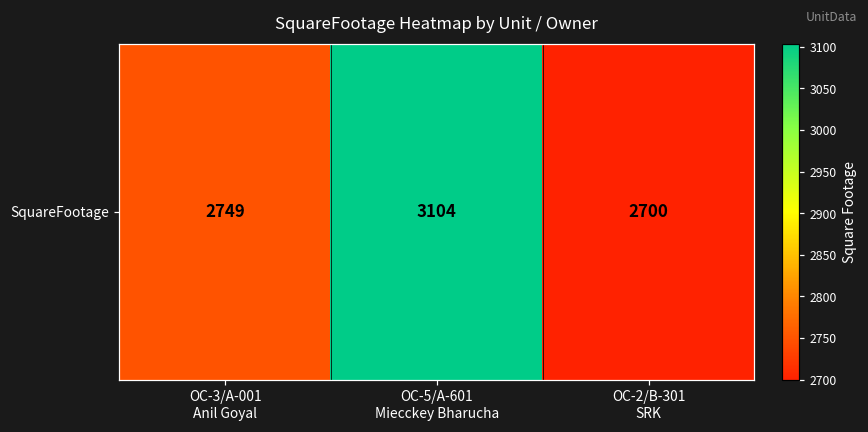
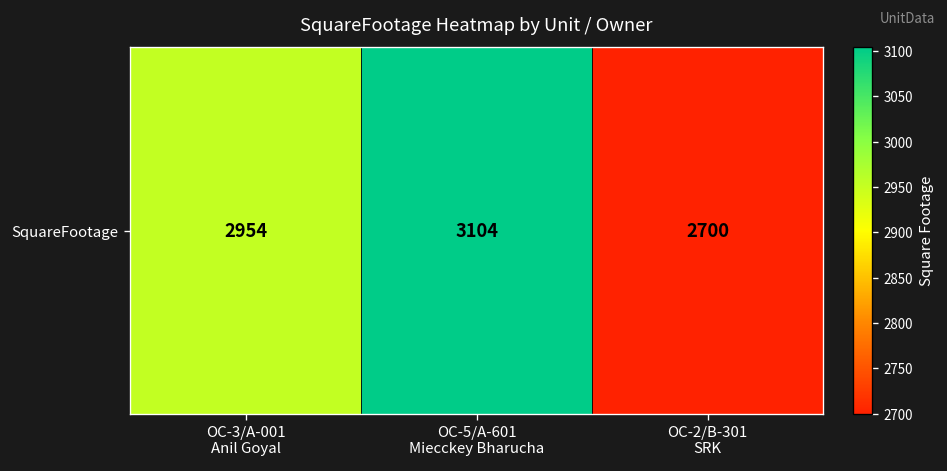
  {
    "SquareFootage": {
-     "OC-3/A-001 Anil Goyal": 2749,
+     "OC-3/A-001 Anil Goyal": 2954,
      "OC-5/A-601 Miecckey Bharucha": 3104,
      "OC-2/B-301 SRK": 2700
    }
  }
